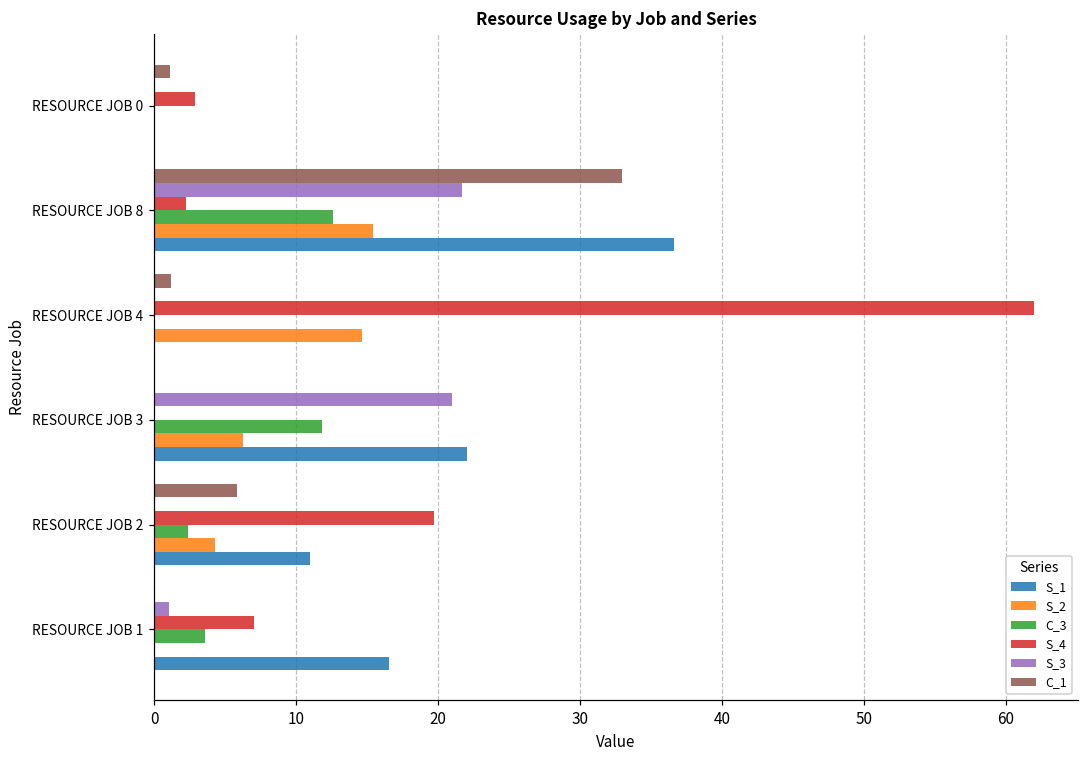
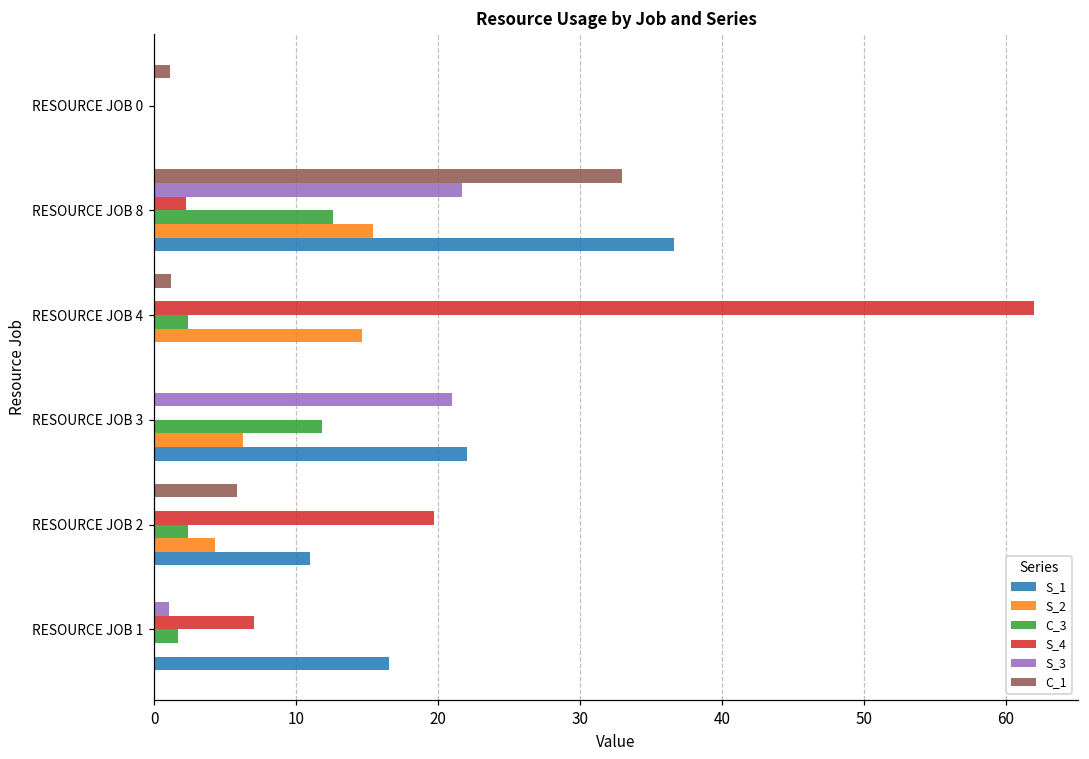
  {
    "S_1": {
      "RESOURCE JOB 0": 0.0,
      "RESOURCE JOB 8": 36.6,
      "RESOURCE JOB 4": 0.0,
      "RESOURCE JOB 3": 22.1,
      "RESOURCE JOB 2": 11.0,
      "RESOURCE JOB 1": 16.5
    },
    "S_2": {
      "RESOURCE JOB 0": 0.0,
      "RESOURCE JOB 8": 15.4,
      "RESOURCE JOB 4": 14.6,
      "RESOURCE JOB 3": 6.2,
      "RESOURCE JOB 2": 4.3,
      "RESOURCE JOB 1": 0.0
    },
    "C_3": {
      "RESOURCE JOB 0": 0.0,
      "RESOURCE JOB 8": 12.6,
-     "RESOURCE JOB 4": 0.0,
+     "RESOURCE JOB 4": 2.4,
      "RESOURCE JOB 3": 11.8,
      "RESOURCE JOB 2": 2.4,
-     "RESOURCE JOB 1": 3.5
+     "RESOURCE JOB 1": 1.7
    },
    "S_4": {
-     "RESOURCE JOB 0": 2.9,
+     "RESOURCE JOB 0": 0.0,
      "RESOURCE JOB 8": 2.2,
      "RESOURCE JOB 4": 62.0,
      "RESOURCE JOB 3": 0.0,
      "RESOURCE JOB 2": 19.7,
      "RESOURCE JOB 1": 7.0
    },
    "S_3": {
      "RESOURCE JOB 0": 0.0,
      "RESOURCE JOB 8": 21.7,
      "RESOURCE JOB 4": 0.0,
      "RESOURCE JOB 3": 21.0,
      "RESOURCE JOB 2": 0.0,
      "RESOURCE JOB 1": 1.0
    },
    "C_1": {
      "RESOURCE JOB 0": 1.1,
      "RESOURCE JOB 8": 33.0,
      "RESOURCE JOB 4": 1.2,
      "RESOURCE JOB 3": 0.0,
      "RESOURCE JOB 2": 5.8,
      "RESOURCE JOB 1": 0.0
    }
  }
